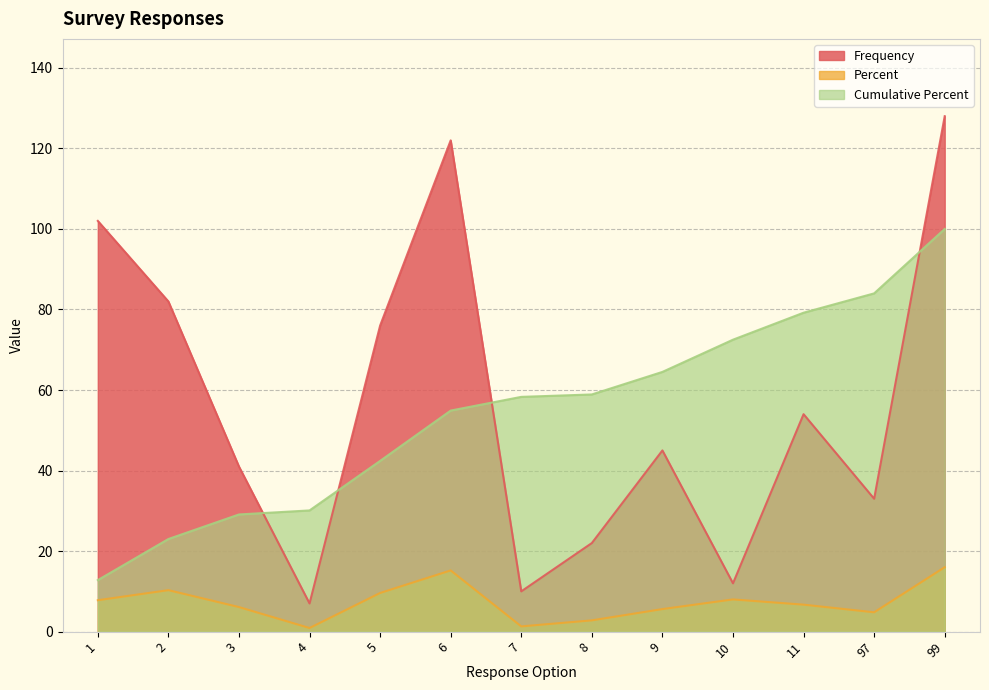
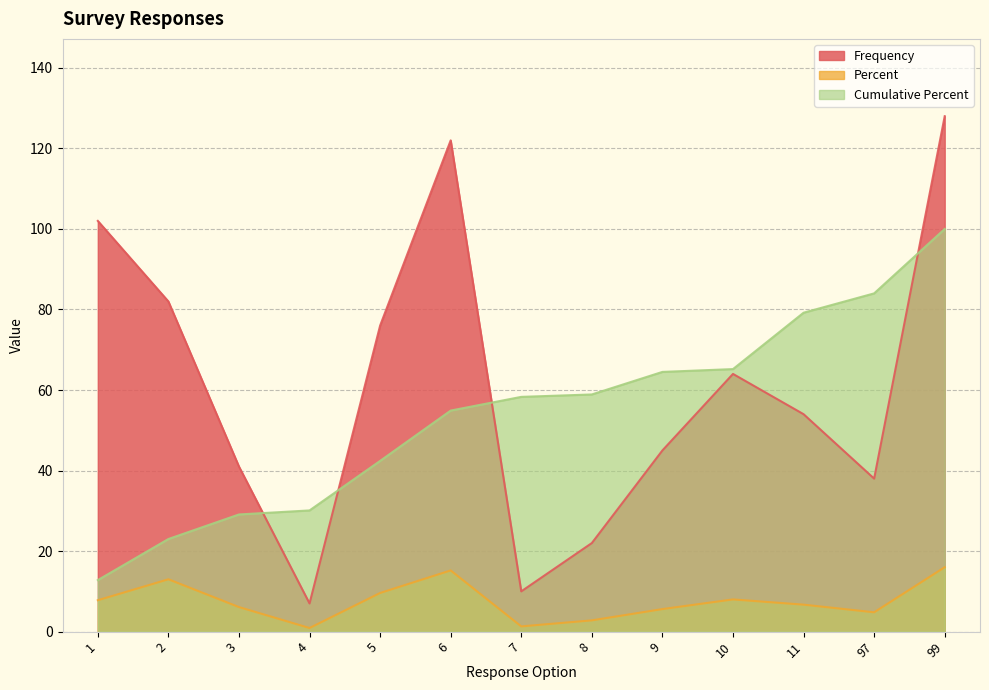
  {
    "Frequency": {
      "1": 102,
      "2": 82,
      "3": 41,
      "4": 7,
      "5": 76,
      "6": 122,
      "7": 10,
      "8": 22,
      "9": 45,
-     "10": 12,
+     "10": 64,
      "11": 54,
-     "97": 33,
+     "97": 38,
      "99": 128
    },
    "Percent": {
      "1": 8,
-     "2": 10,
+     "2": 13,
      "3": 6,
      "4": 1,
      "5": 10,
      "6": 15,
      "7": 1,
      "8": 3,
      "9": 6,
      "10": 8,
      "11": 7,
      "97": 5,
      "99": 16
    },
    "Cumulative Percent": {
      "1": 13,
      "2": 23,
      "3": 29,
      "4": 30,
      "5": 42,
      "6": 55,
      "7": 58,
      "8": 59,
      "9": 65,
-     "10": 73,
+     "10": 65,
      "11": 79,
      "97": 84,
      "99": 100
    }
  }
